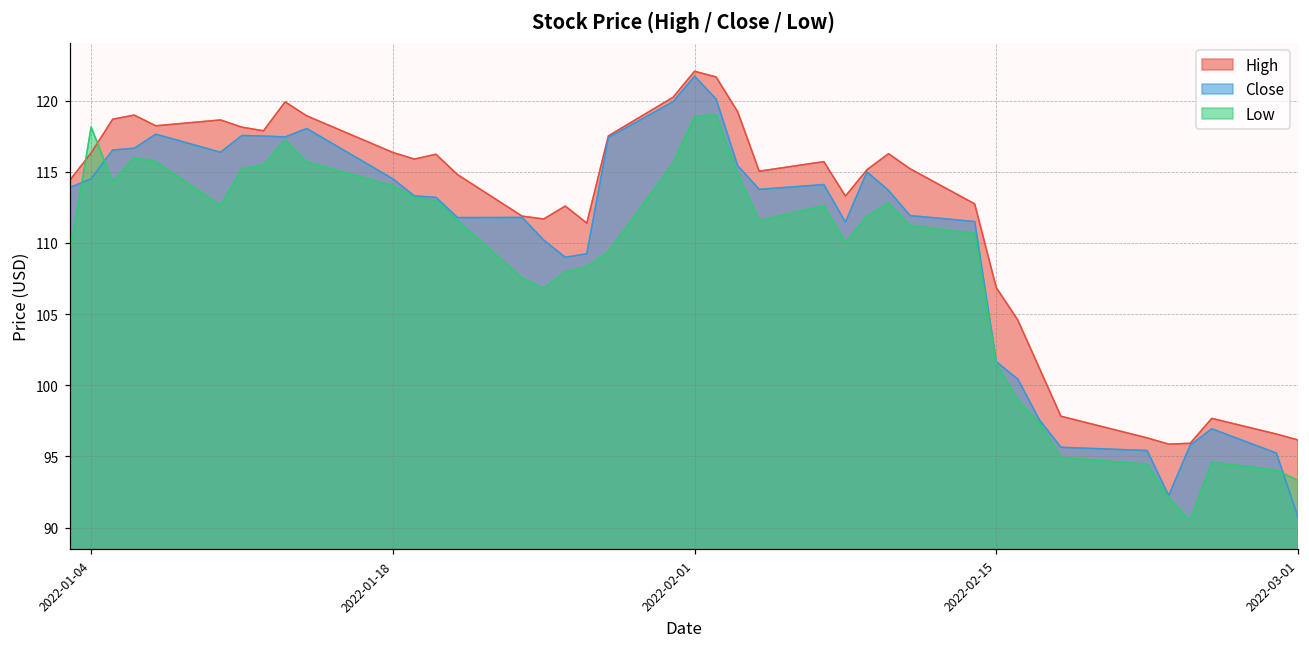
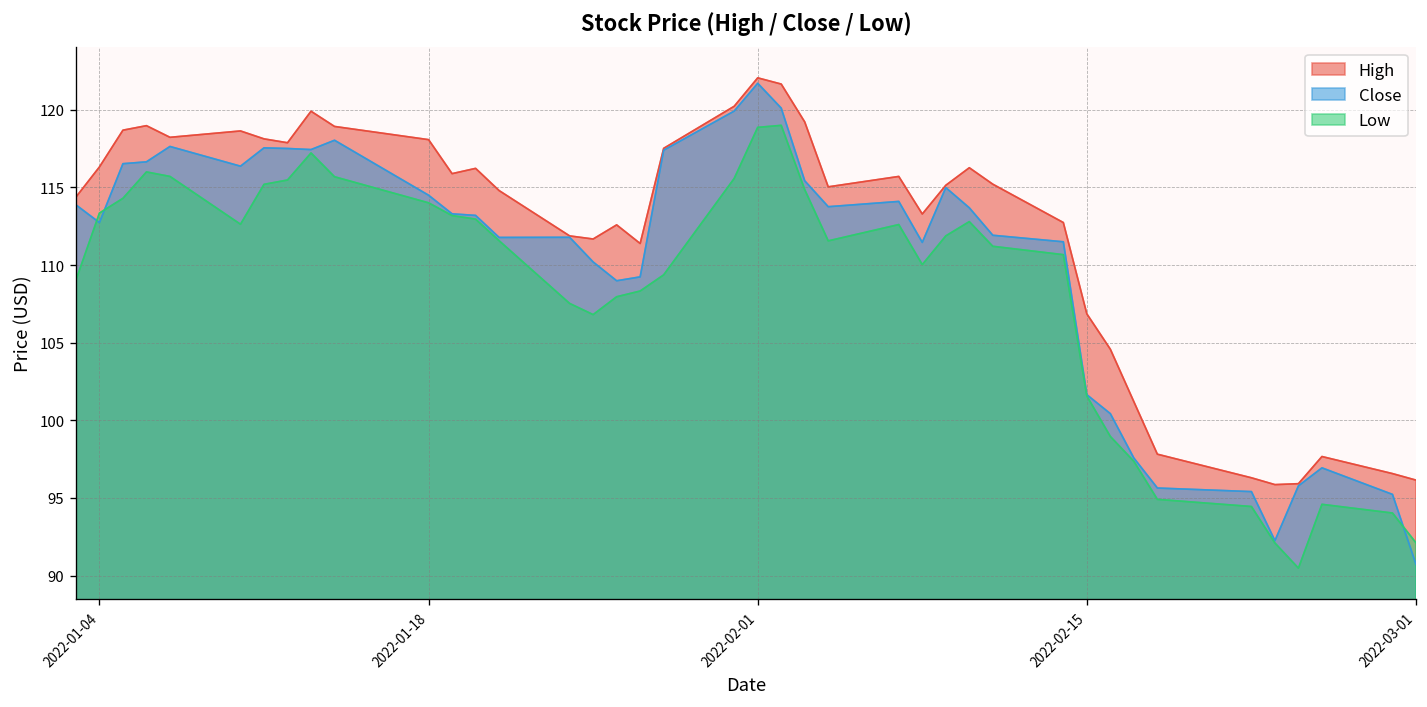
  {
    "High": {
      "2022-01-04": 116.3,
-     "2022-01-18": 116.4,
+     "2022-01-18": 118.1,
      "2022-02-01": 122.1,
      "2022-02-15": 106.9,
      "2022-03-01": 96.2
    },
    "Close": {
-     "2022-01-04": 114.5,
+     "2022-01-04": 112.7,
      "2022-01-18": 114.5,
      "2022-02-01": 121.7,
      "2022-03-01": 90.7
    },
    "Low": {
-     "2022-01-04": 118.1,
+     "2022-01-04": 113.3,
      "2022-01-18": 114.0,
      "2022-02-01": 118.9,
-     "2022-03-01": 93.3
+     "2022-03-01": 92.1
    }
  }
